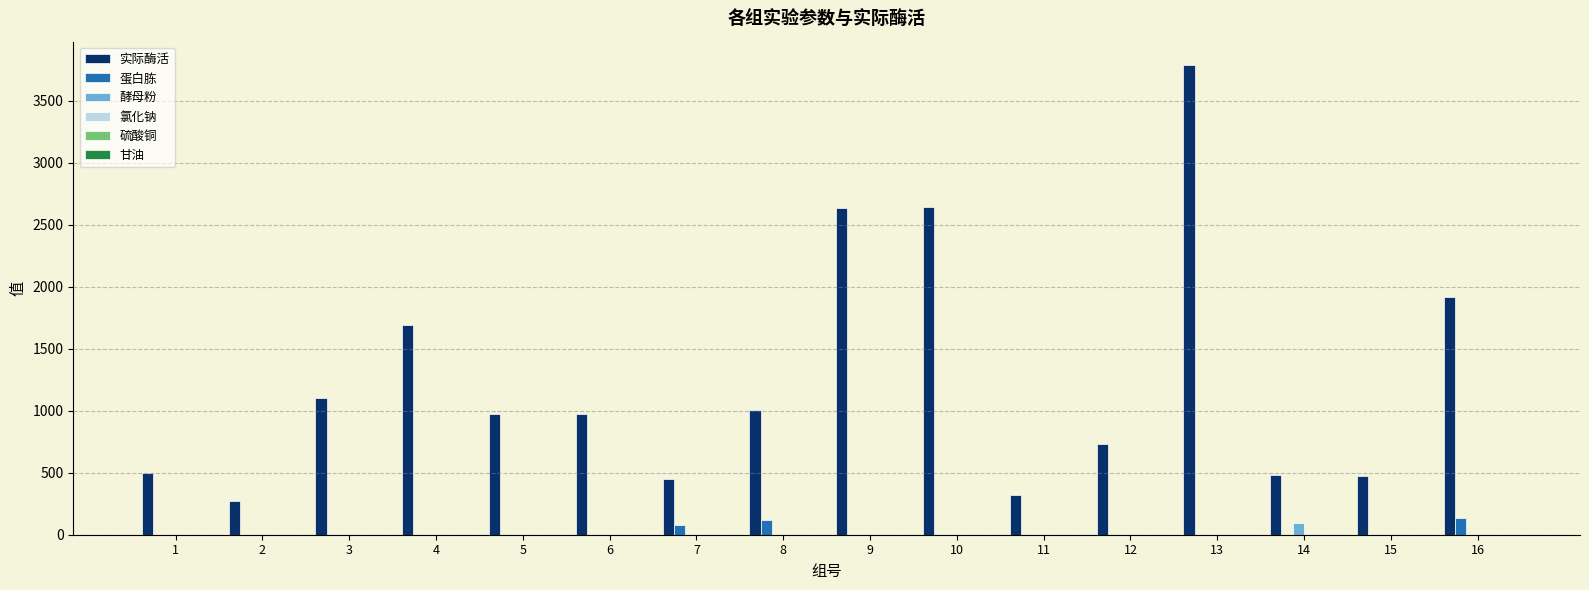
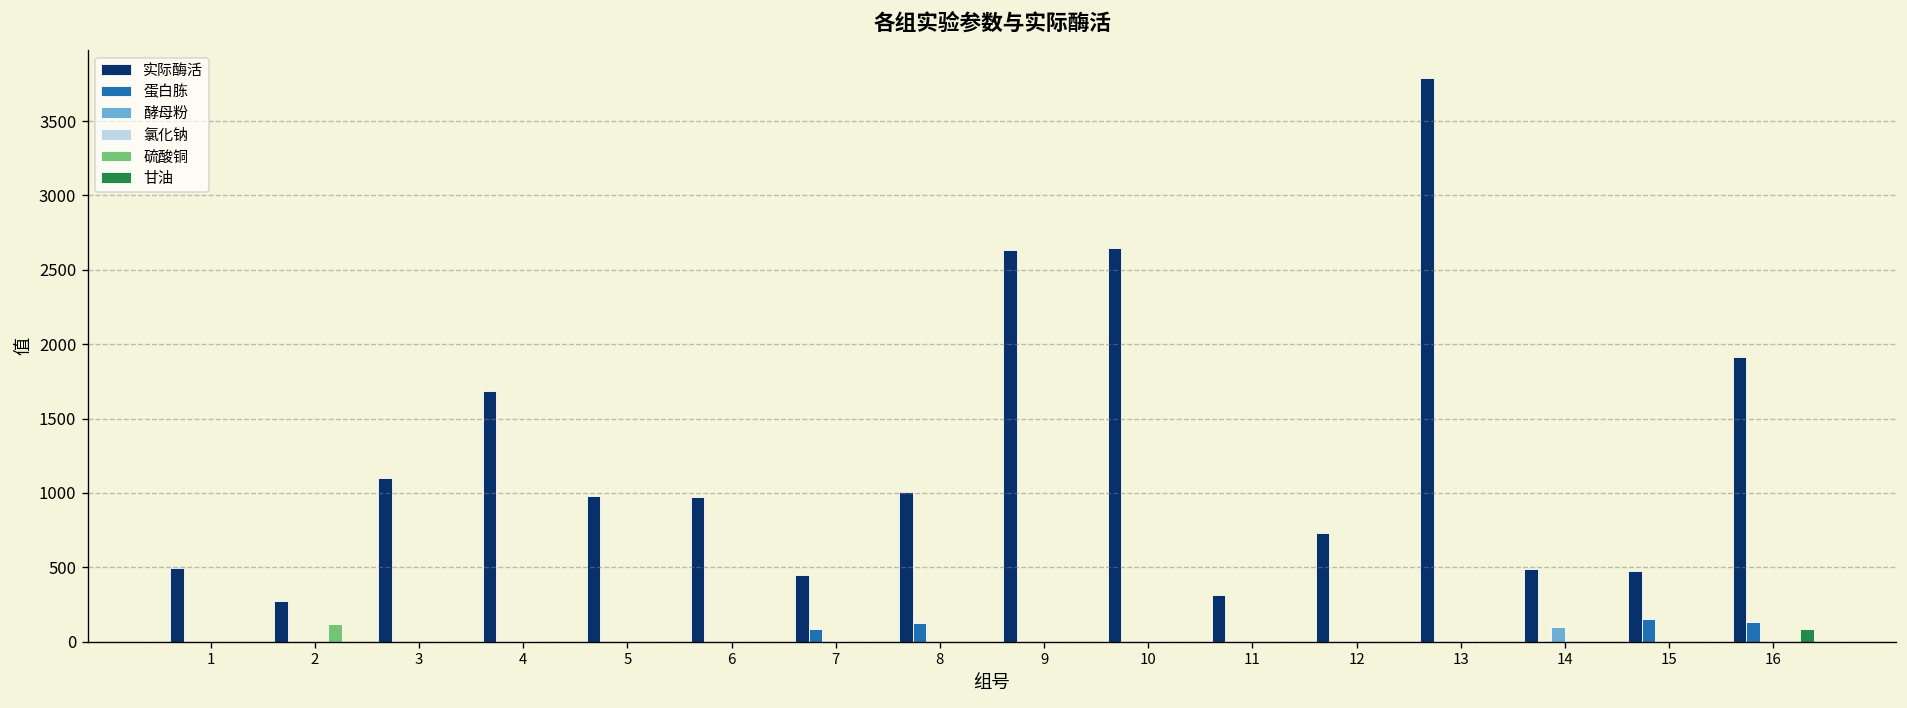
  {
    "实际酶活": {
      "1": 500,
      "2": 270,
      "3": 1100,
      "4": 1690,
      "5": 980,
      "6": 970,
      "7": 450,
      "8": 1010,
      "9": 2630,
      "10": 2640,
      "11": 320,
      "12": 730,
      "13": 3790,
      "14": 490,
      "15": 480,
      "16": 1920
    },
    "蛋白胨": {
      "7": 80,
      "8": 120,
-     "15": 0,
+     "15": 150,
      "16": 140
    },
    "酵母粉": {
      "14": 100
    },
    "硫酸铜": {
-     "2": 0
+     "2": 120
    },
    "甘油": {
-     "16": 0
+     "16": 80
    }
  }
